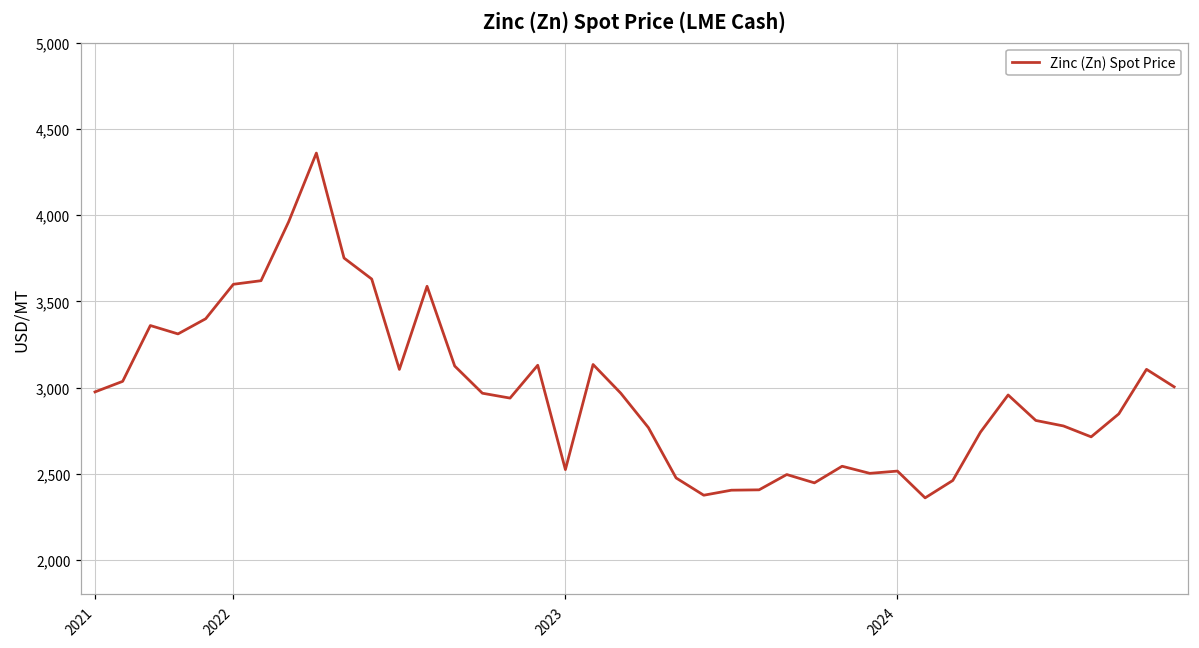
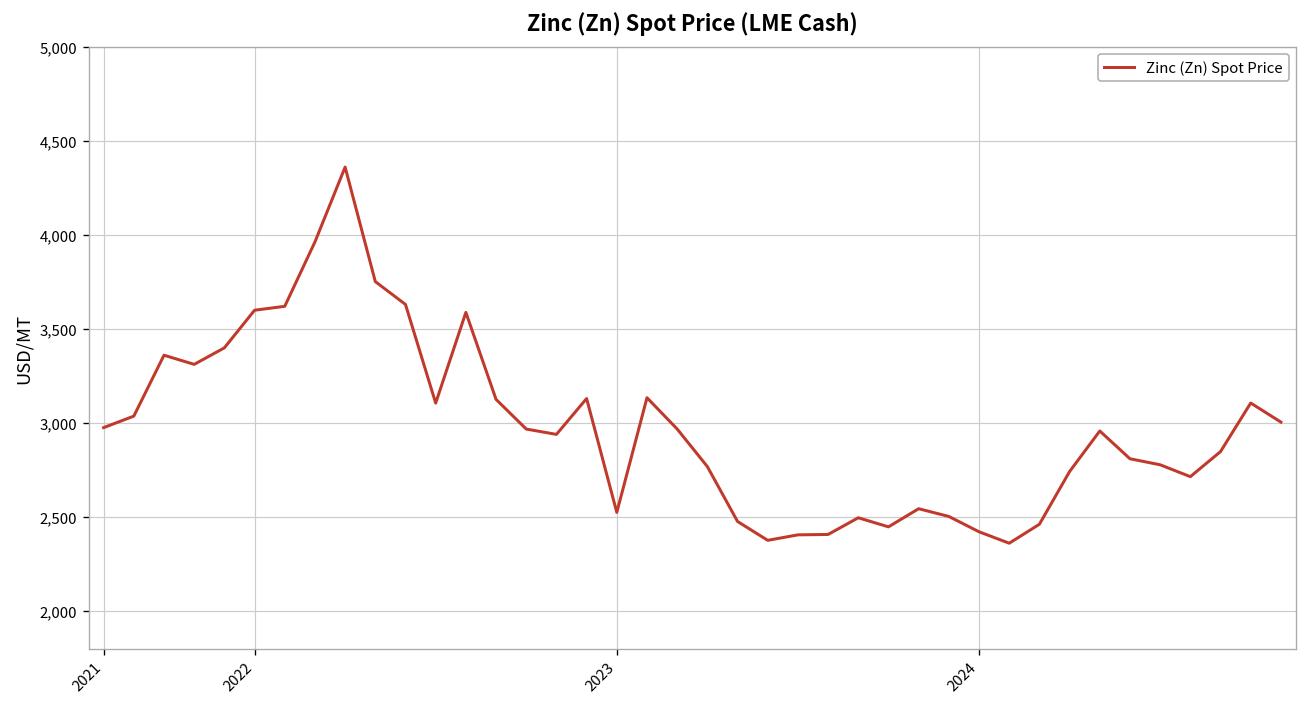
  {
    "2021": "2,970",
    "2022": "3,600",
    "2023": "2,520",
-   "2024": "2,520"
+   "2024": "2,420"
  }
